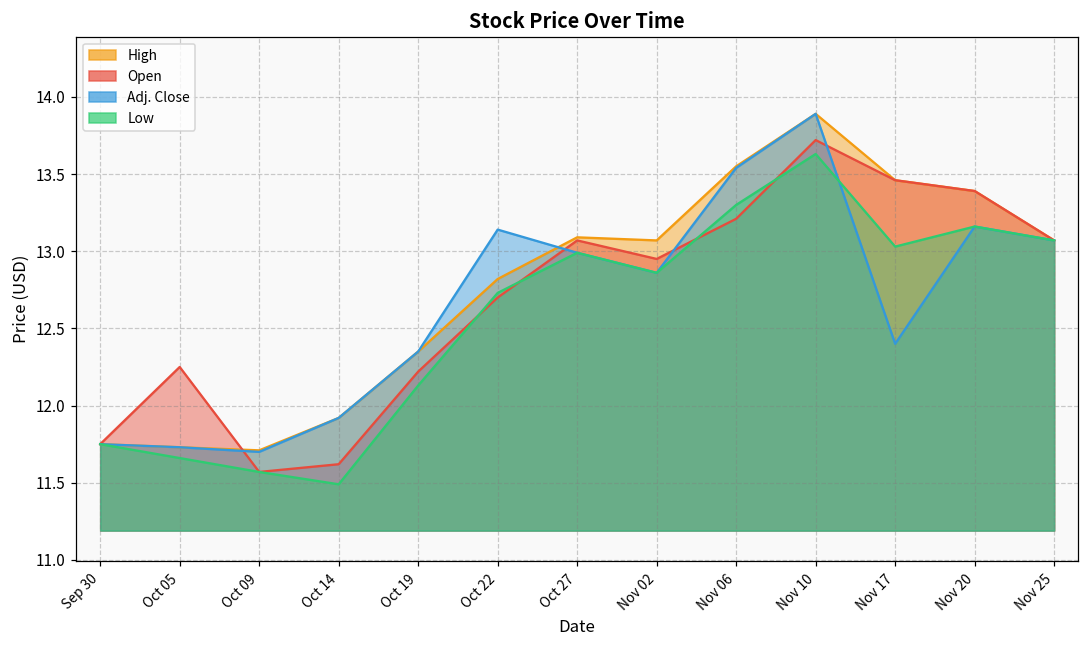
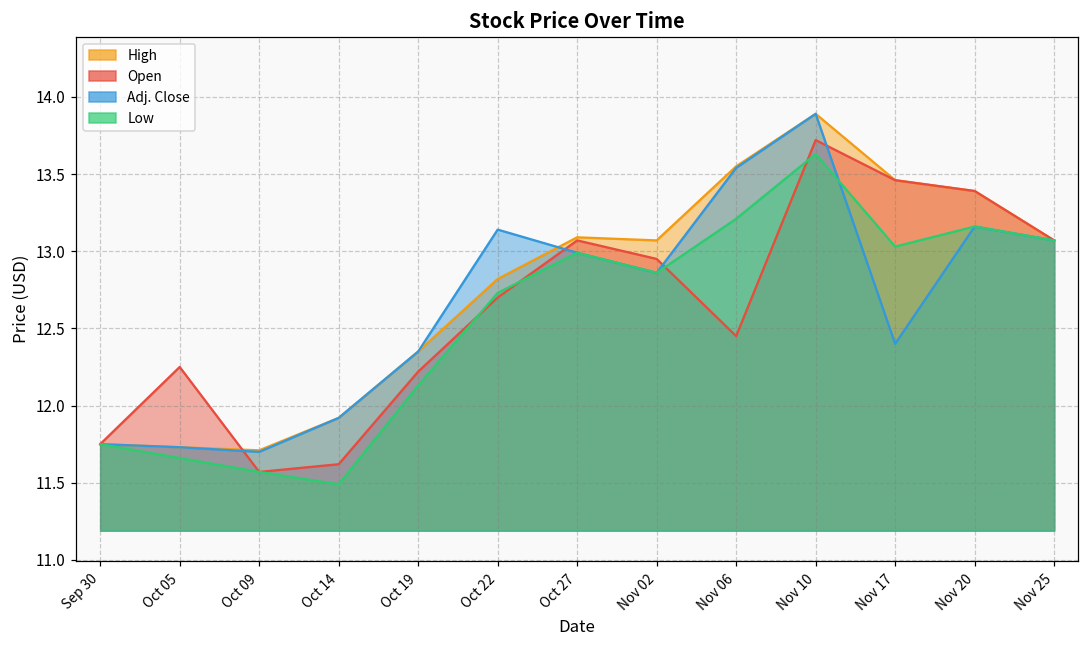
  {
    "High": {
      "Oct 22": 12.82,
      "Oct 27": 13.09,
      "Nov 02": 13.07
    },
    "Open": {
      "Oct 05": 12.25,
      "Oct 14": 11.62,
      "Oct 19": 12.22,
      "Oct 22": 12.70,
      "Oct 27": 13.07,
      "Nov 02": 12.95,
-     "Nov 06": 13.21,
+     "Nov 06": 12.45,
      "Nov 10": 13.72
    },
    "Adj. Close": {
      "Oct 22": 13.14,
      "Nov 17": 12.40
    },
    "Low": {
      "Oct 05": 11.66,
      "Oct 14": 11.49,
      "Oct 19": 12.13,
      "Oct 22": 12.73,
-     "Nov 06": 13.30,
+     "Nov 06": 13.21,
      "Nov 10": 13.63,
      "Nov 17": 13.03
    }
  }
